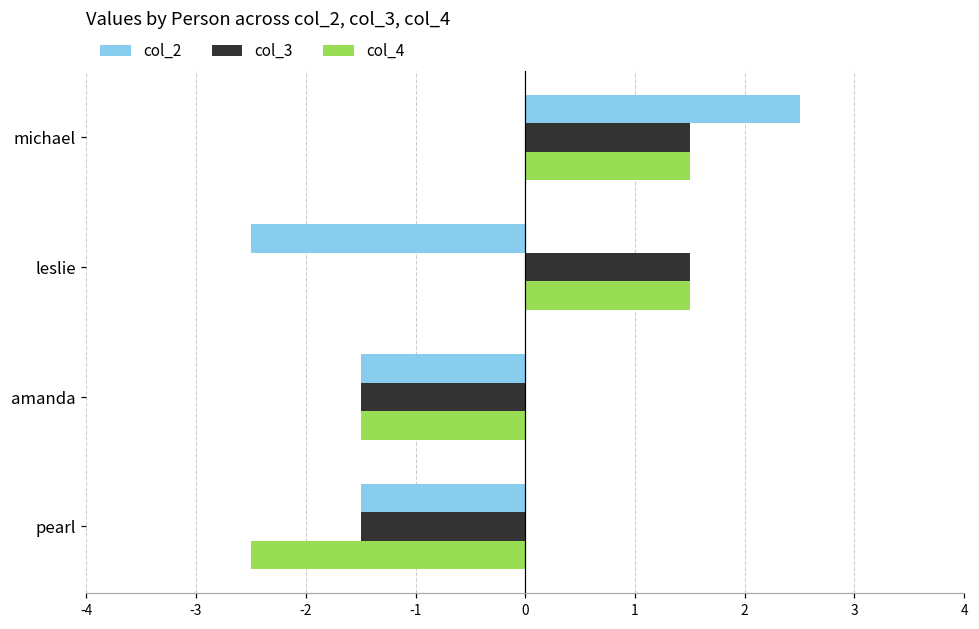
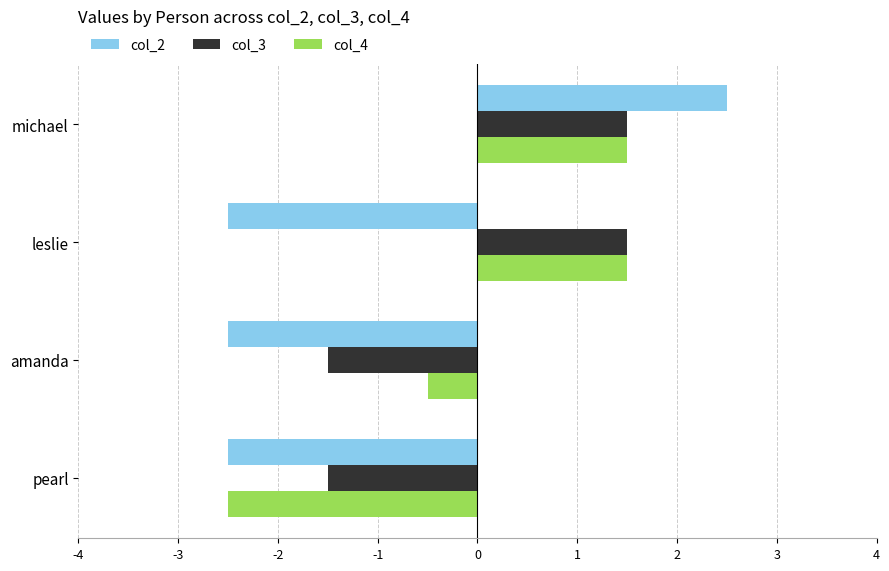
  {
    "col_2": {
      "michael": 2.5,
      "leslie": -2.5,
-     "amanda": -1.5,
-     "pearl": -1.5
+     "amanda": -2.5,
+     "pearl": -2.5
    },
    "col_3": {
      "michael": 1.5,
      "leslie": 1.5,
      "amanda": -1.5,
      "pearl": -1.5
    },
    "col_4": {
      "michael": 1.5,
      "leslie": 1.5,
-     "amanda": -1.5,
+     "amanda": -0.5,
      "pearl": -2.5
    }
  }
